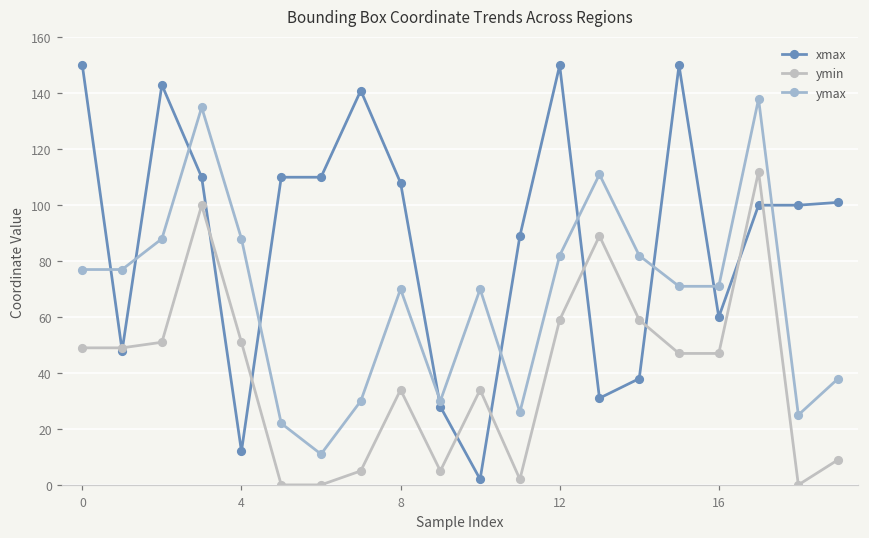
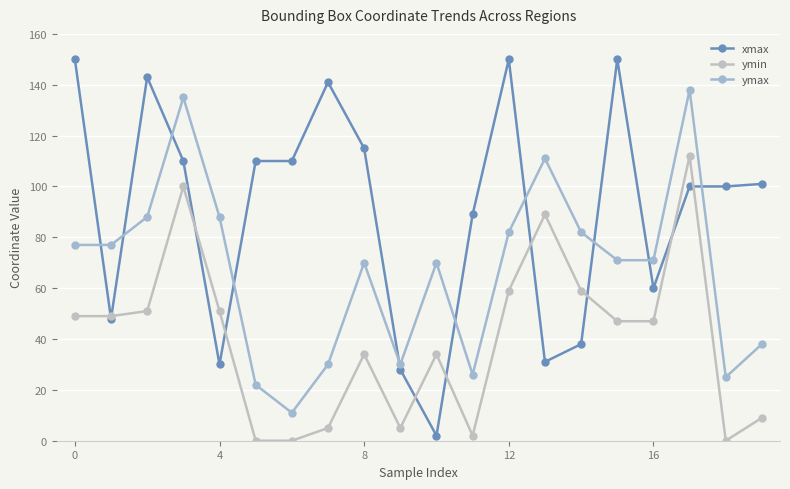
  {
    "xmax": {
      "0": 150,
-     "4": 12,
-     "8": 108,
+     "4": 30,
+     "8": 115,
      "12": 150,
      "16": 60
    }
  }
